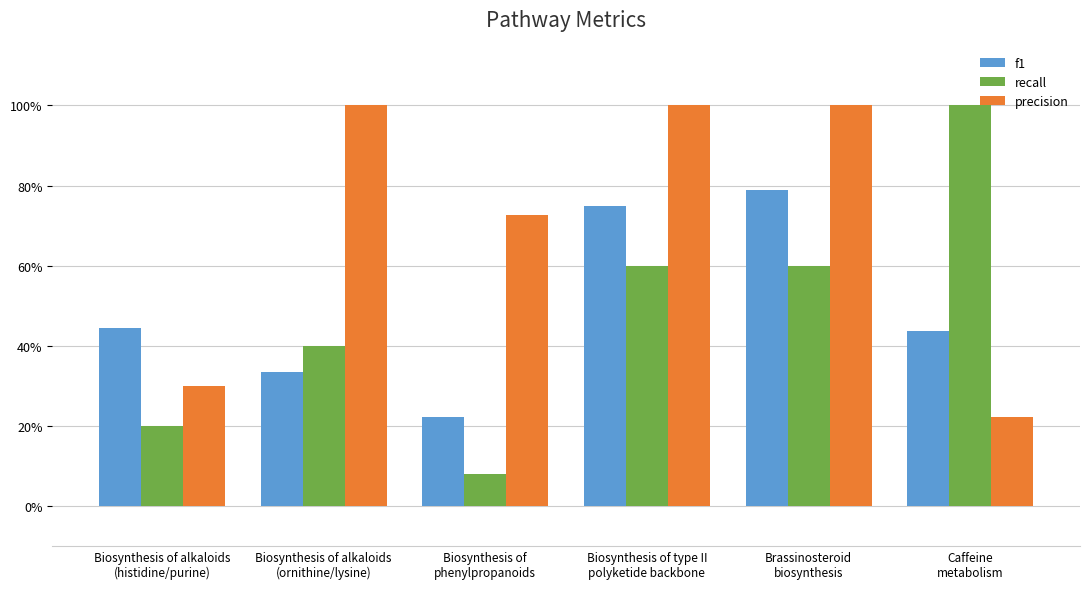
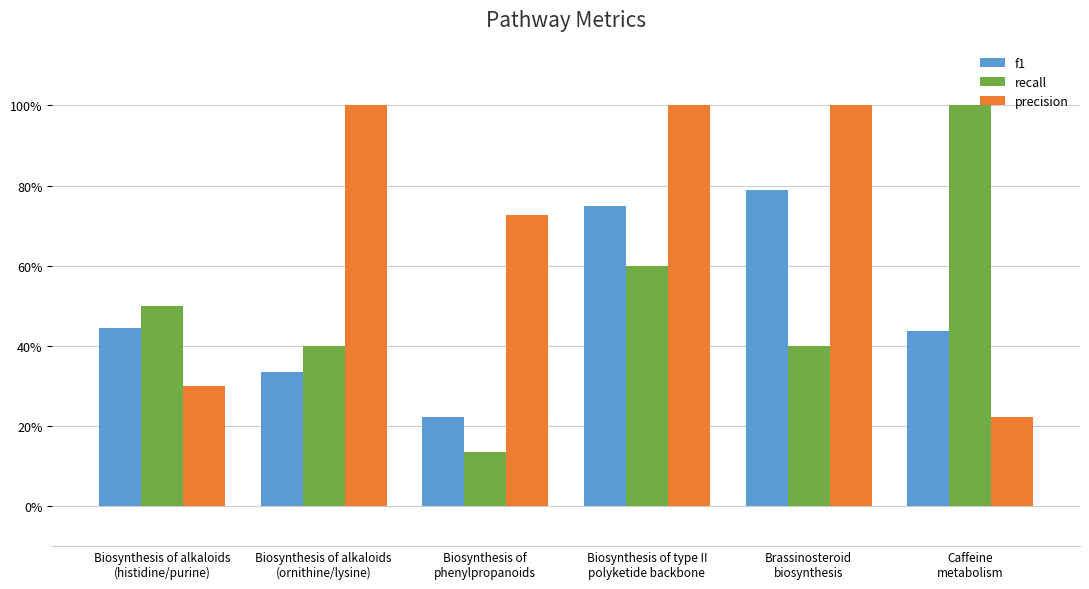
  {
    "f1": {
      "Biosynthesis of alkaloids (histidine/purine)": "44%",
      "Biosynthesis of alkaloids (ornithine/lysine)": "33%",
      "Biosynthesis of phenylpropanoids": "22%",
      "Biosynthesis of type II polyketide backbone": "75%",
      "Brassinosteroid biosynthesis": "79%",
      "Caffeine metabolism": "44%"
    },
    "recall": {
-     "Biosynthesis of alkaloids (histidine/purine)": "20%",
+     "Biosynthesis of alkaloids (histidine/purine)": "50%",
      "Biosynthesis of alkaloids (ornithine/lysine)": "40%",
-     "Biosynthesis of phenylpropanoids": "8%",
+     "Biosynthesis of phenylpropanoids": "13%",
      "Biosynthesis of type II polyketide backbone": "60%",
-     "Brassinosteroid biosynthesis": "60%",
+     "Brassinosteroid biosynthesis": "40%",
      "Caffeine metabolism": "100%"
    },
    "precision": {
      "Biosynthesis of alkaloids (histidine/purine)": "30%",
      "Biosynthesis of alkaloids (ornithine/lysine)": "100%",
      "Biosynthesis of phenylpropanoids": "73%",
      "Biosynthesis of type II polyketide backbone": "100%",
      "Brassinosteroid biosynthesis": "100%",
      "Caffeine metabolism": "22%"
    }
  }
